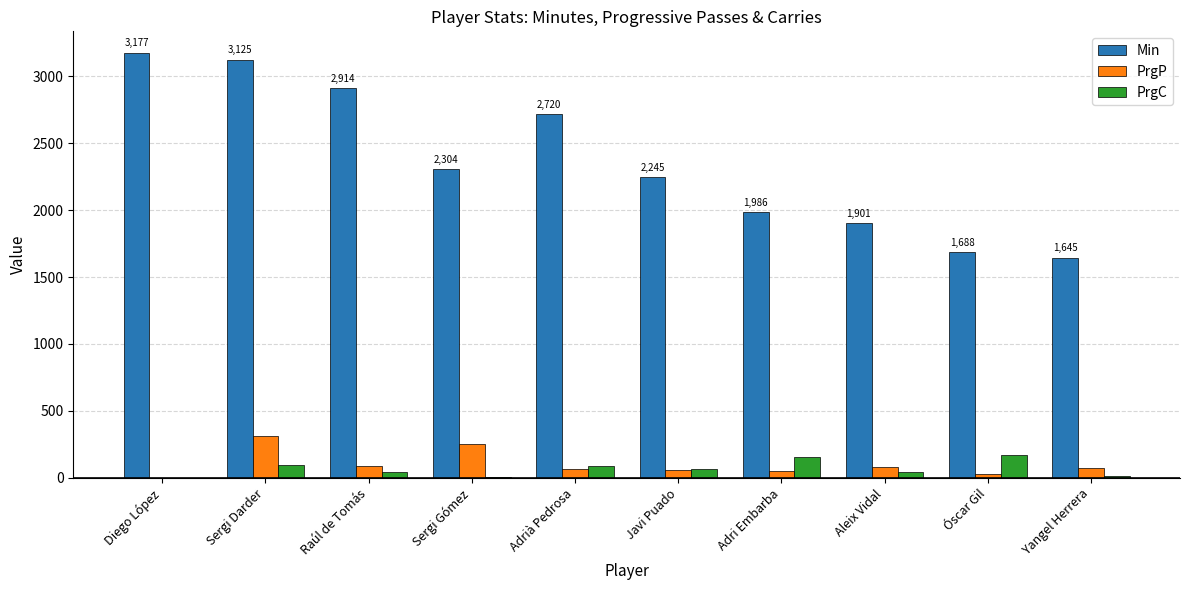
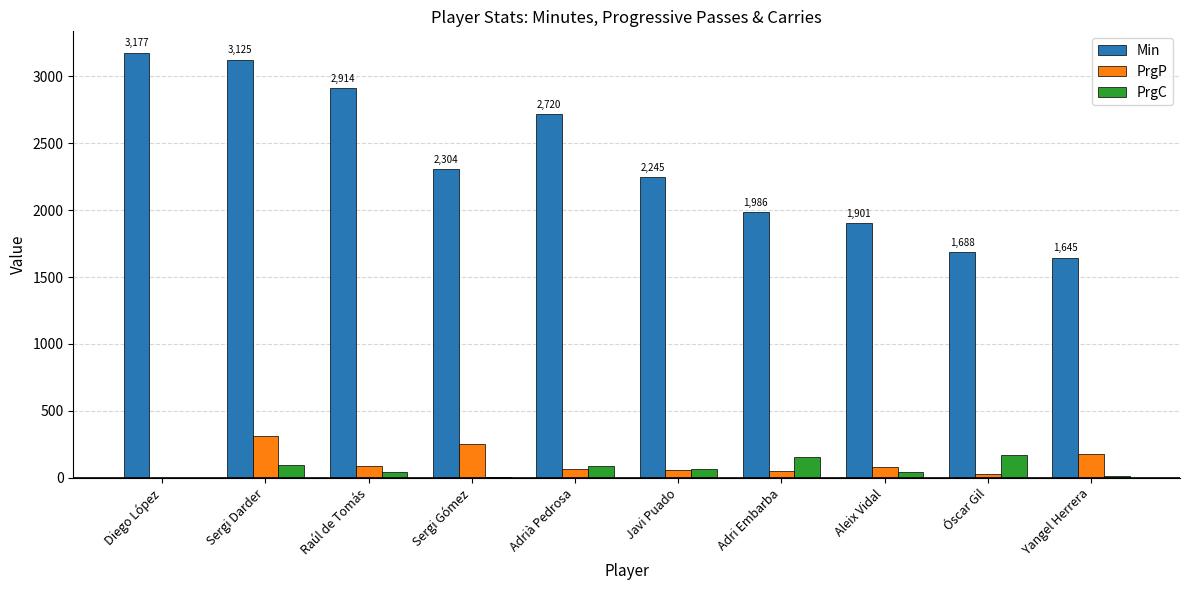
  {
    "Min": {
      "Diego López": "3,177",
      "Sergi Darder": "3,125",
      "Raúl de Tomás": "2,914",
      "Sergi Gómez": "2,304",
      "Adrià Pedrosa": "2,720",
      "Javi Puado": "2,245",
      "Adri Embarba": "1,986",
      "Aleix Vidal": "1,901",
      "Óscar Gil": "1,688",
      "Yangel Herrera": "1,645"
    },
    "PrgP": {
      "Diego López": "0",
      "Sergi Darder": "310",
      "Raúl de Tomás": "90",
      "Sergi Gómez": "250",
      "Adrià Pedrosa": "70",
      "Javi Puado": "60",
      "Adri Embarba": "50",
      "Aleix Vidal": "80",
      "Óscar Gil": "30",
-     "Yangel Herrera": "70"
+     "Yangel Herrera": "180"
    },
    "PrgC": {
      "Diego López": "0",
      "Sergi Darder": "90",
      "Raúl de Tomás": "40",
      "Adrià Pedrosa": "90",
      "Javi Puado": "60",
      "Adri Embarba": "160",
      "Aleix Vidal": "40",
      "Óscar Gil": "170"
    }
  }
